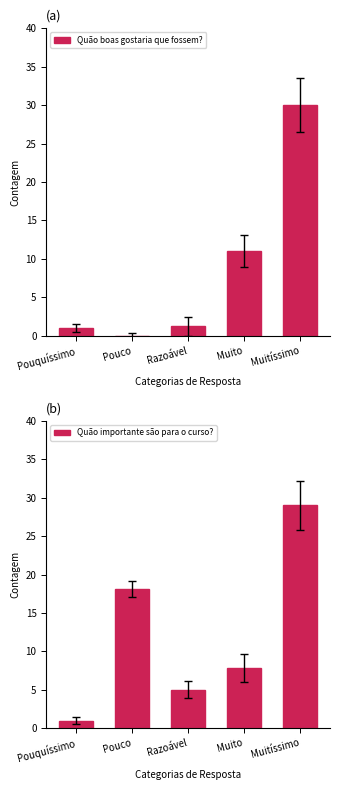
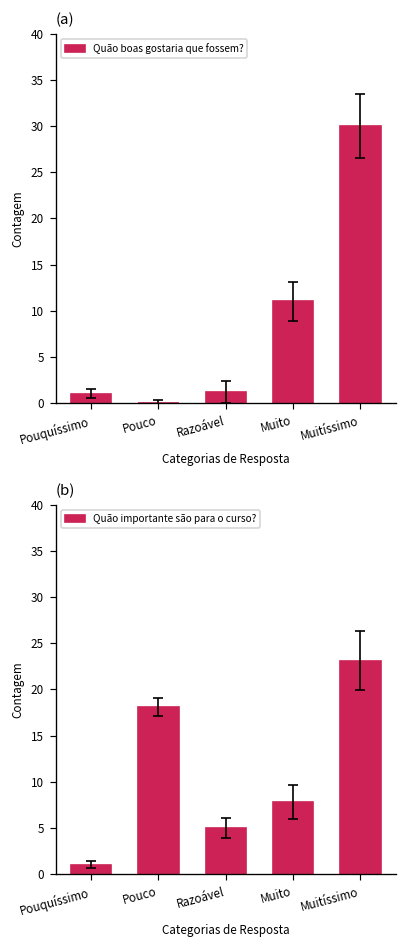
  {
    "(a)": {
      "Quão boas gostaria que fossem?": {
        "Pouquíssimo": 1,
        "Pouco": 0,
        "Razoável": 1,
        "Muito": 11,
        "Muitíssimo": 30
      }
    },
    "(b)": {
      "Quão importante são para o curso?": {
        "Pouquíssimo": 1,
        "Pouco": 18,
        "Razoável": 5,
        "Muito": 8,
-       "Muitíssimo": 29
+       "Muitíssimo": 23
      }
    }
  }
